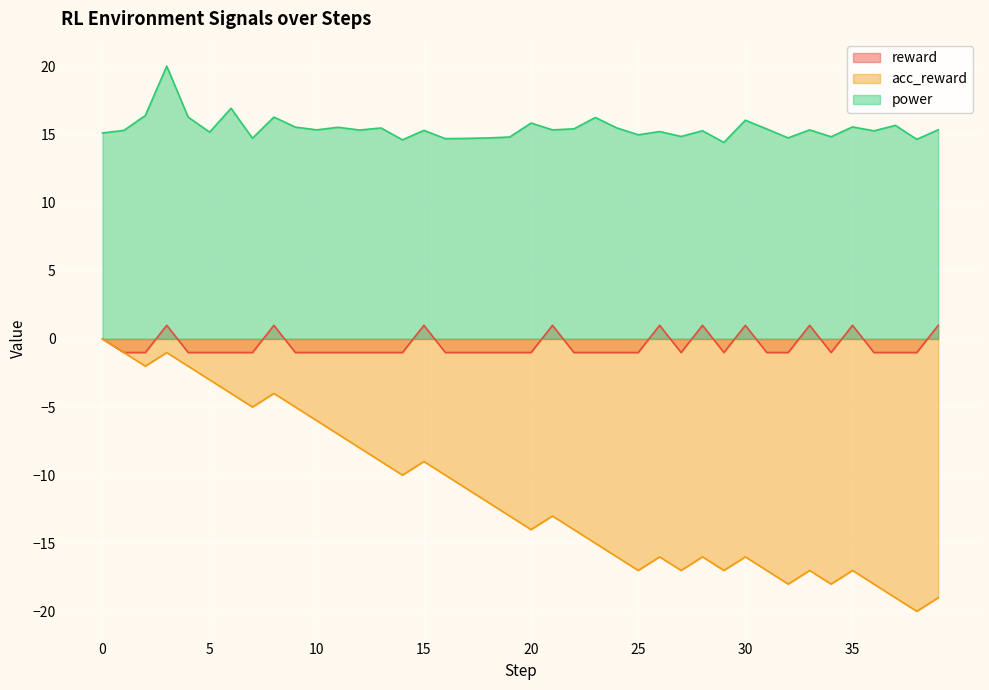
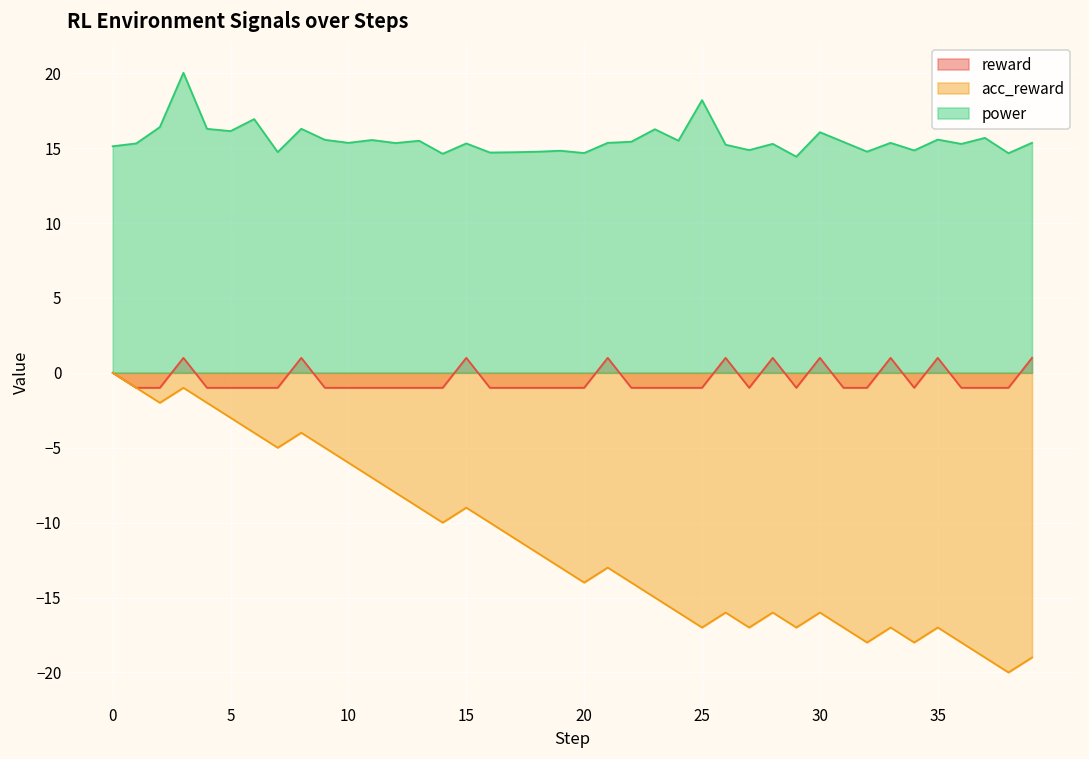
  {
    "power": {
      "0": 15.1,
-     "5": 15.2,
+     "5": 16.1,
      "10": 15.4,
      "15": 15.3,
-     "20": 15.9,
-     "25": 15.0,
+     "20": 14.7,
+     "25": 18.2,
      "30": 16.1,
      "35": 15.6
    }
  }
